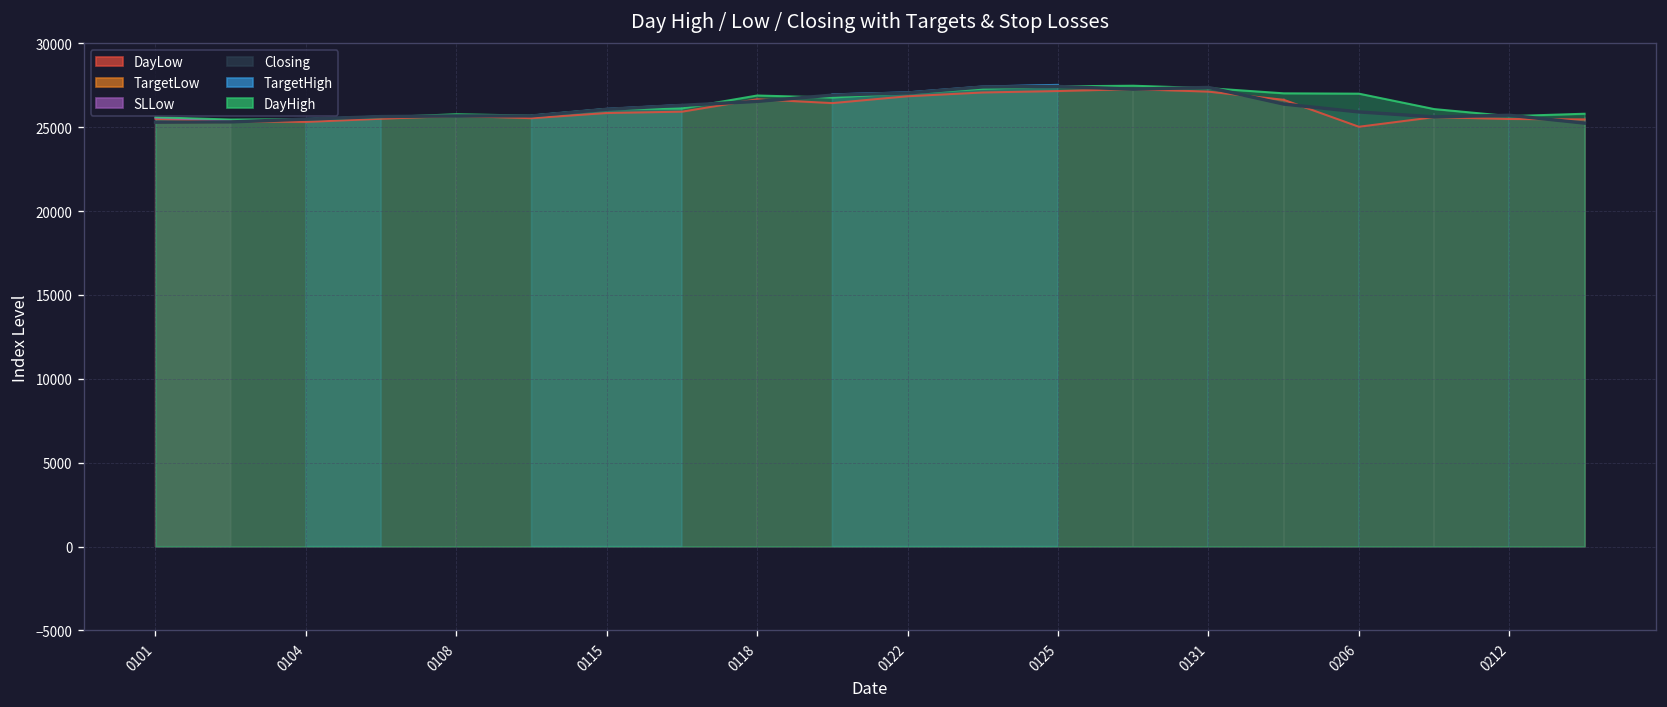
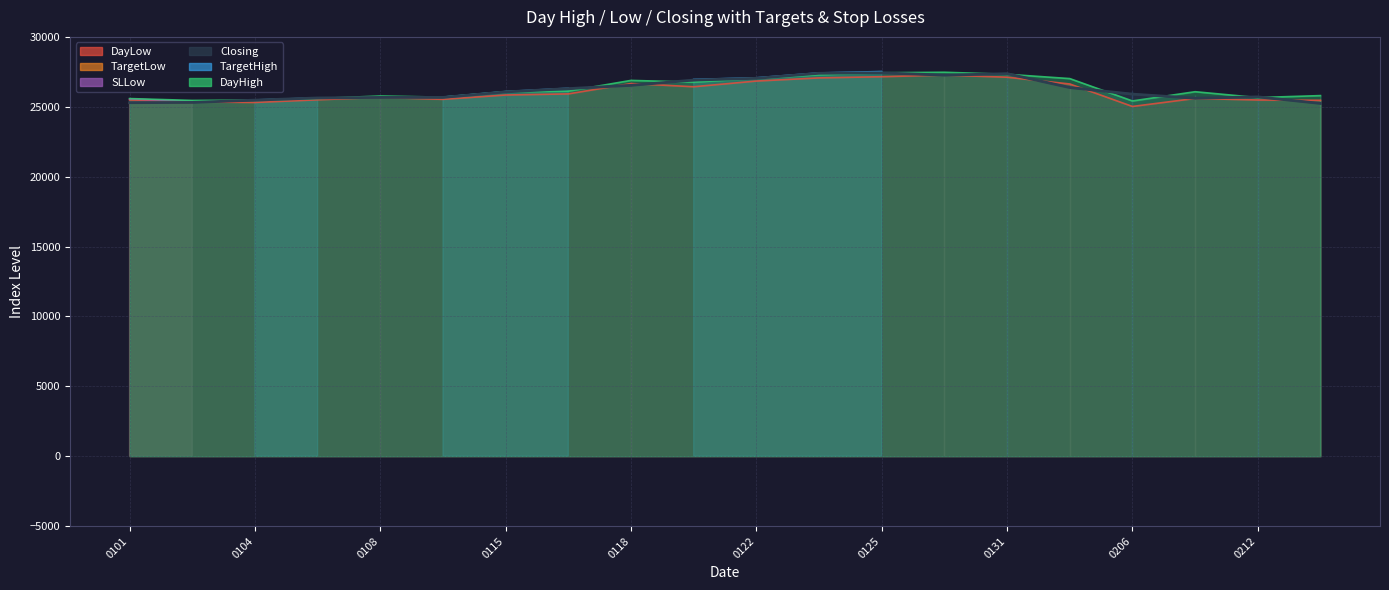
  {
    "Closing": {
      "0206": 25900
    },
    "DayHigh": {
-     "0206": 27000
+     "0206": 25400
    }
  }
